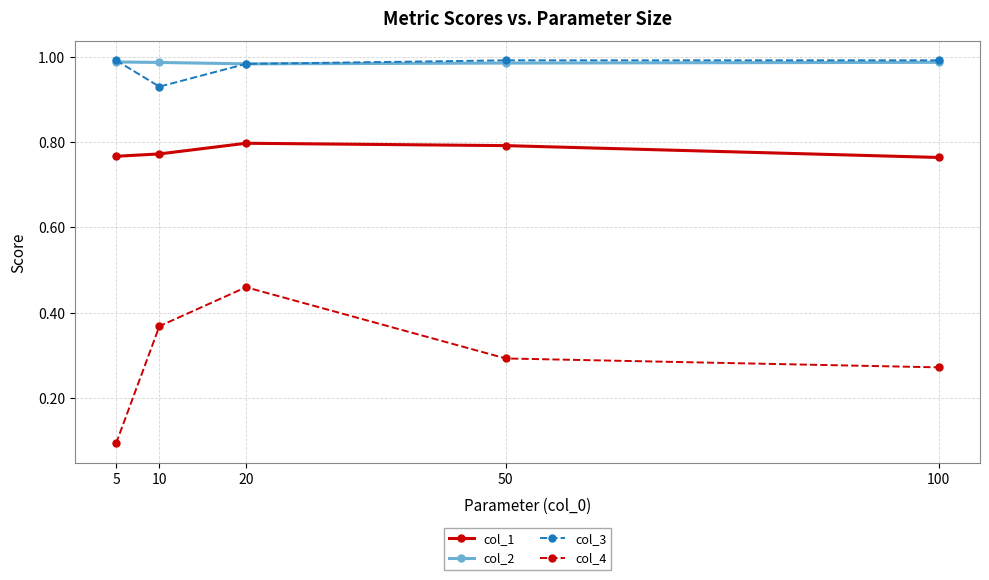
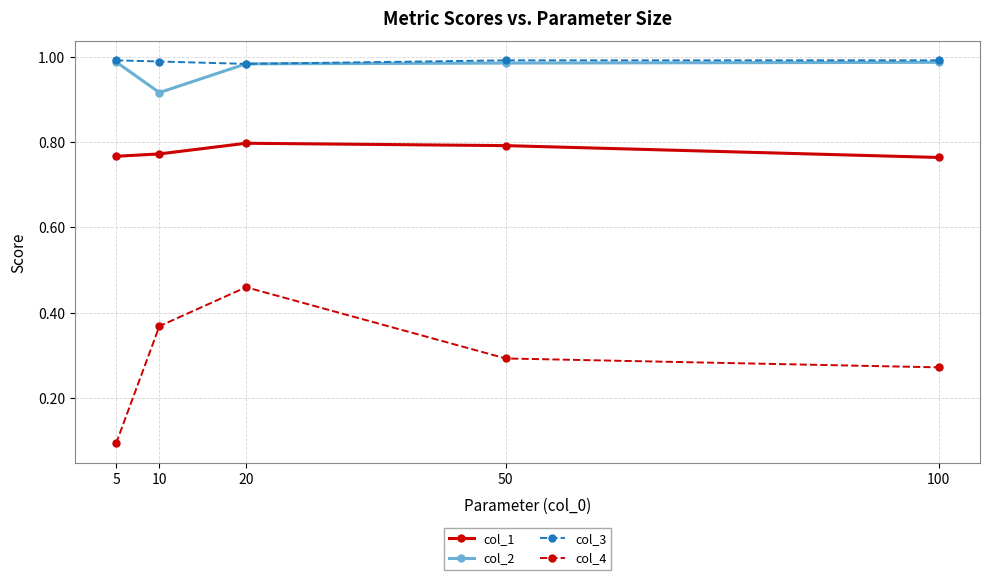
  {
    "col_2": {
-     "10": 0.99,
+     "10": 0.92,
      "50": 0.99
    },
    "col_3": {
-     "10": 0.93,
+     "10": 0.99,
      "50": 0.99
    }
  }
